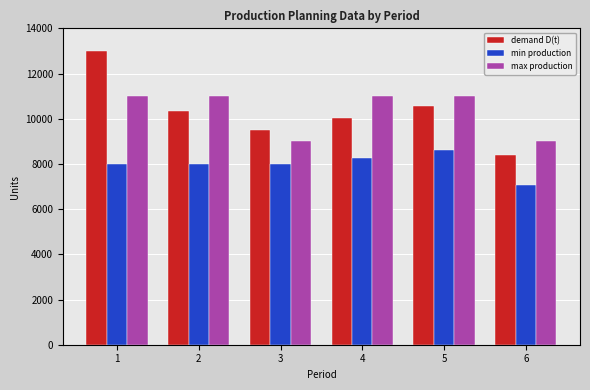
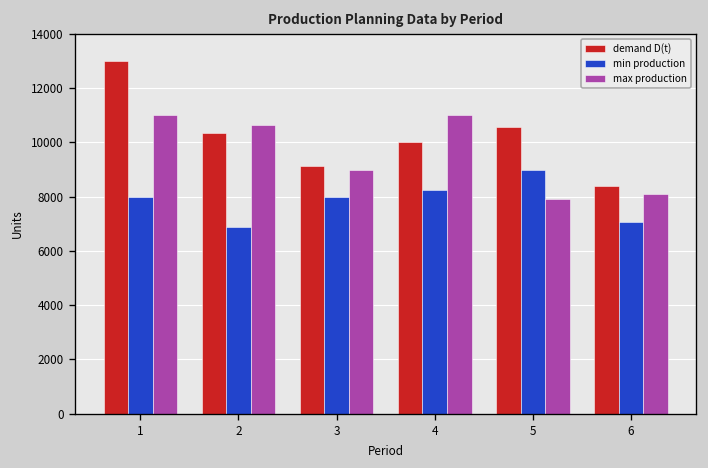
  {
    "demand D(t)": {
      "1": 13000,
      "2": 10400,
-     "3": 9500,
+     "3": 9100,
      "4": 10000,
      "5": 10600,
      "6": 8400
    },
    "min production": {
      "1": 8000,
-     "2": 8000,
+     "2": 6900,
      "3": 8000,
      "4": 8300,
-     "5": 8600,
+     "5": 9000,
      "6": 7100
    },
    "max production": {
      "1": 11000,
-     "2": 11000,
+     "2": 10600,
      "3": 9000,
      "4": 11000,
-     "5": 11000,
-     "6": 9000
+     "5": 7900,
+     "6": 8100
    }
  }
